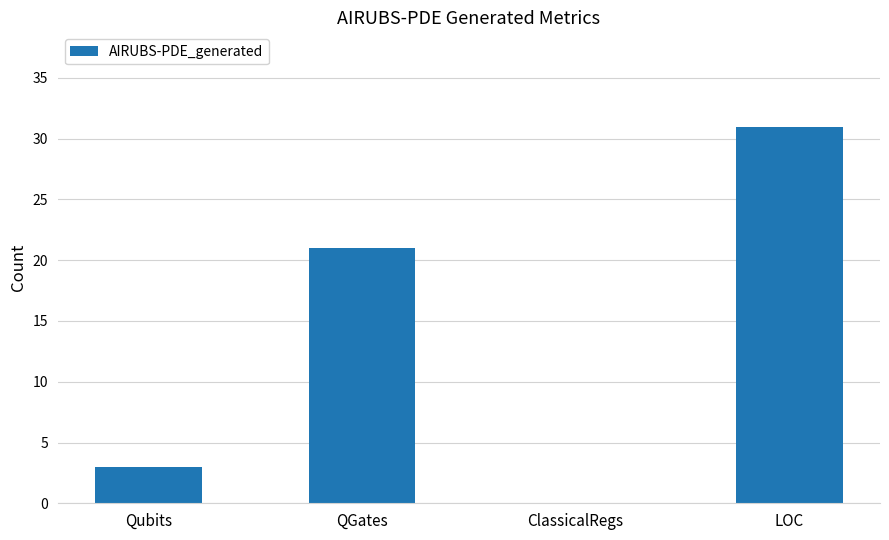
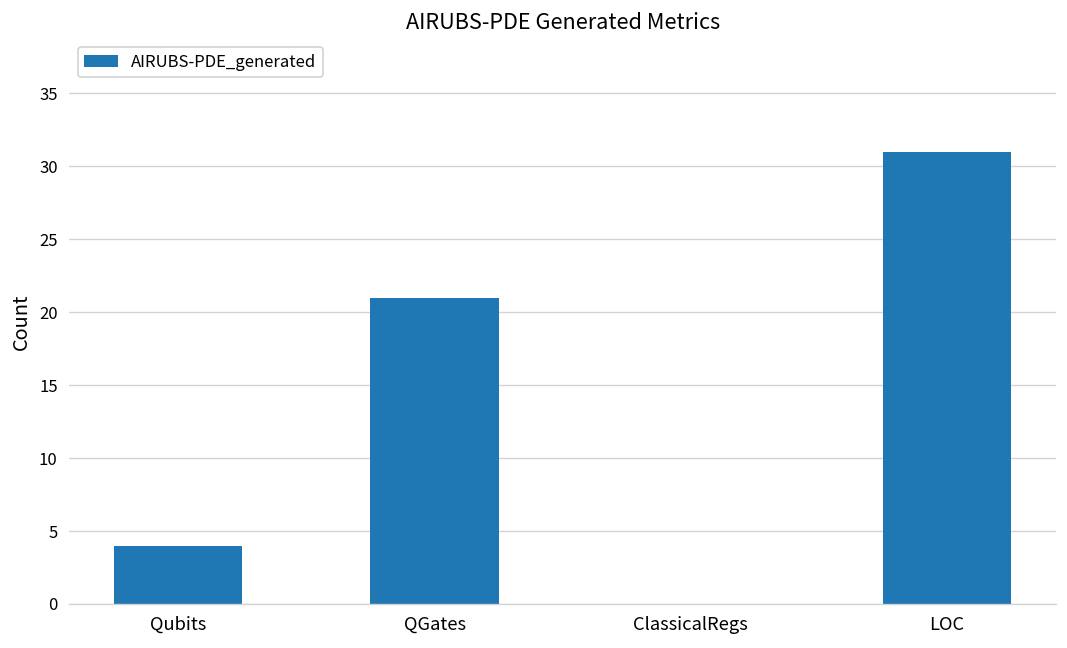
  {
-   "Qubits": 3,
+   "Qubits": 4,
    "QGates": 21,
    "ClassicalRegs": 0,
    "LOC": 31
  }
